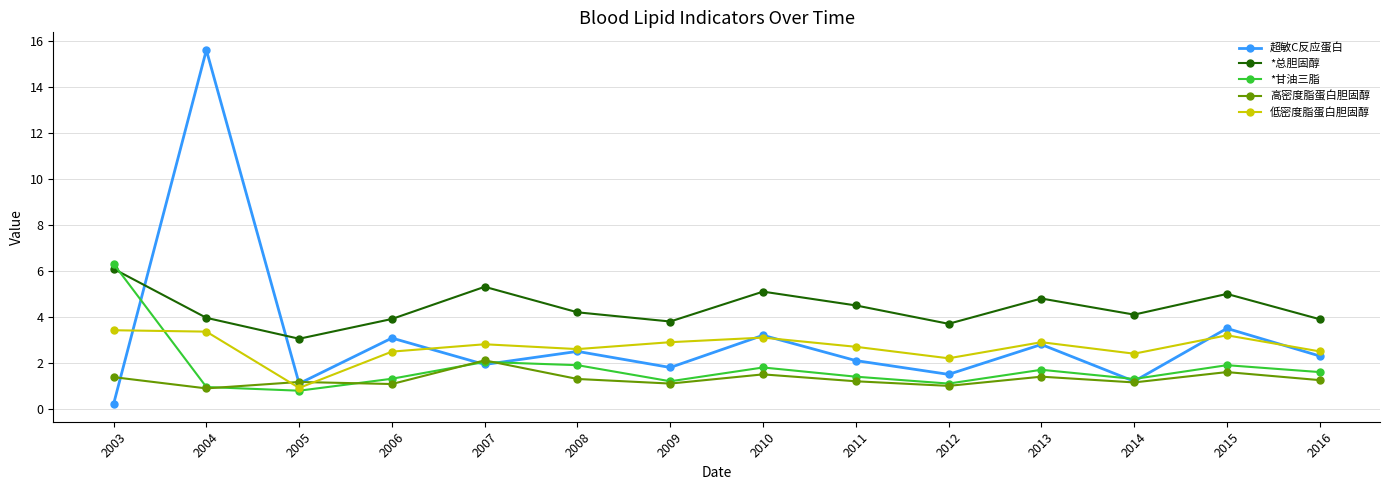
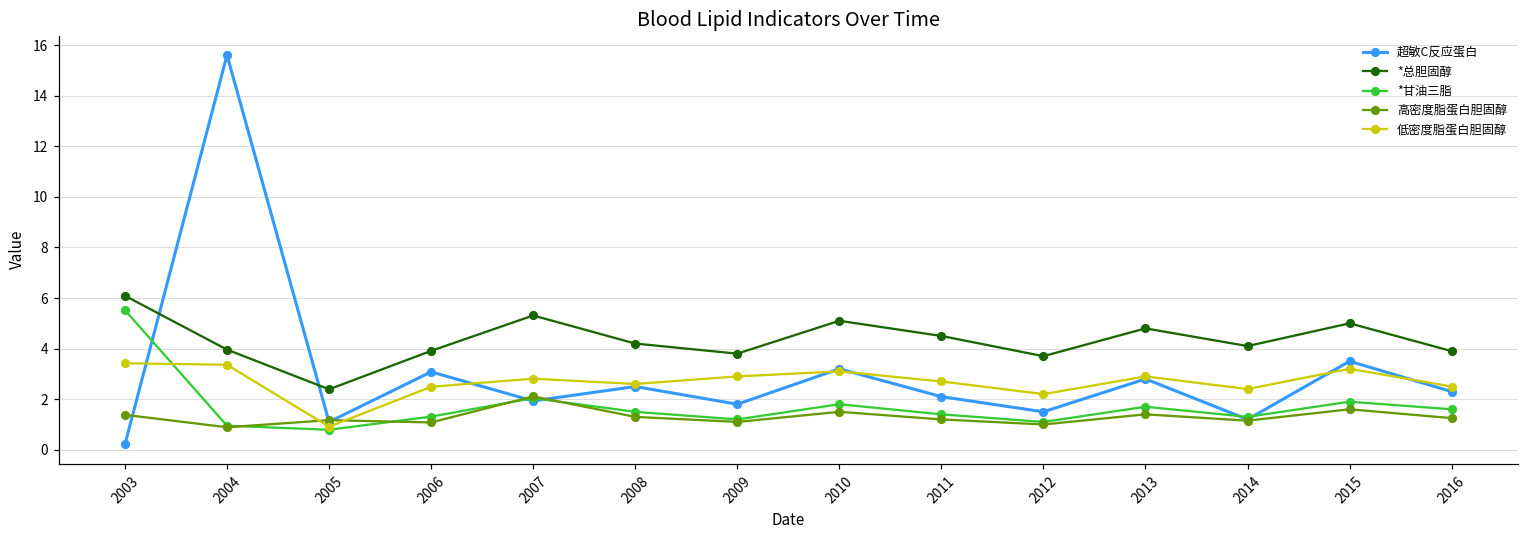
  {
    "超敏C反应蛋白": {
      "2003": 0.2,
      "2004": 15.6,
      "2006": 3.1,
      "2009": 1.8,
      "2011": 2.1,
      "2012": 1.5,
      "2015": 3.5,
      "2016": 2.3
    },
    "*总胆固醇": {
      "2003": 6.1,
      "2004": 4.0,
-     "2005": 3.1,
+     "2005": 2.4,
      "2006": 3.9,
      "2007": 5.3,
      "2008": 4.2,
      "2009": 3.8,
      "2010": 5.1,
      "2011": 4.5,
      "2012": 3.7,
      "2013": 4.8,
      "2014": 4.1,
      "2015": 5.0,
      "2016": 3.9
    },
    "*甘油三脂": {
-     "2003": 6.3,
+     "2003": 5.5,
      "2005": 0.8,
      "2006": 1.3,
-     "2008": 1.9,
+     "2008": 1.5,
      "2010": 1.8,
      "2011": 1.4,
      "2013": 1.7,
      "2015": 1.9,
      "2016": 1.6
    },
    "高密度脂蛋白胆固醇": {
      "2003": 1.4,
      "2006": 1.1,
      "2008": 1.3,
      "2010": 1.5,
      "2011": 1.2,
      "2013": 1.4,
      "2015": 1.6,
      "2016": 1.3
    },
    "低密度脂蛋白胆固醇": {
      "2003": 3.4,
      "2004": 3.4,
      "2005": 0.9,
      "2006": 2.5,
      "2007": 2.8,
      "2009": 2.9,
      "2011": 2.7,
      "2012": 2.2,
      "2014": 2.4,
      "2015": 3.2,
      "2016": 2.5
    }
  }
